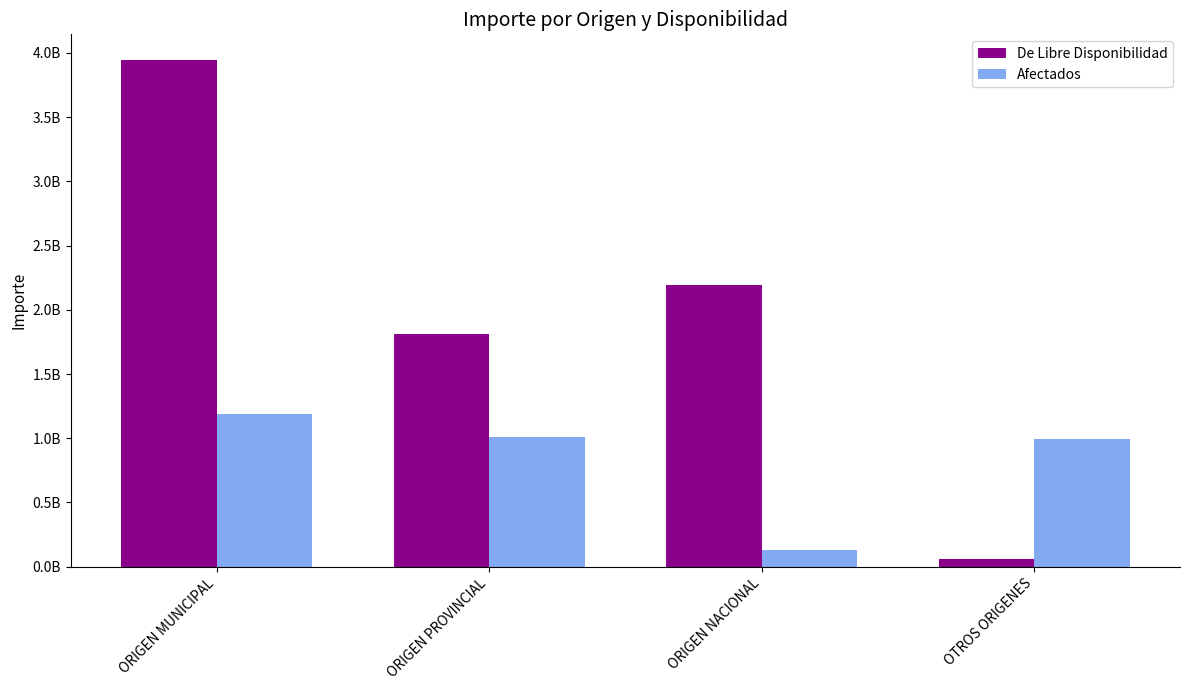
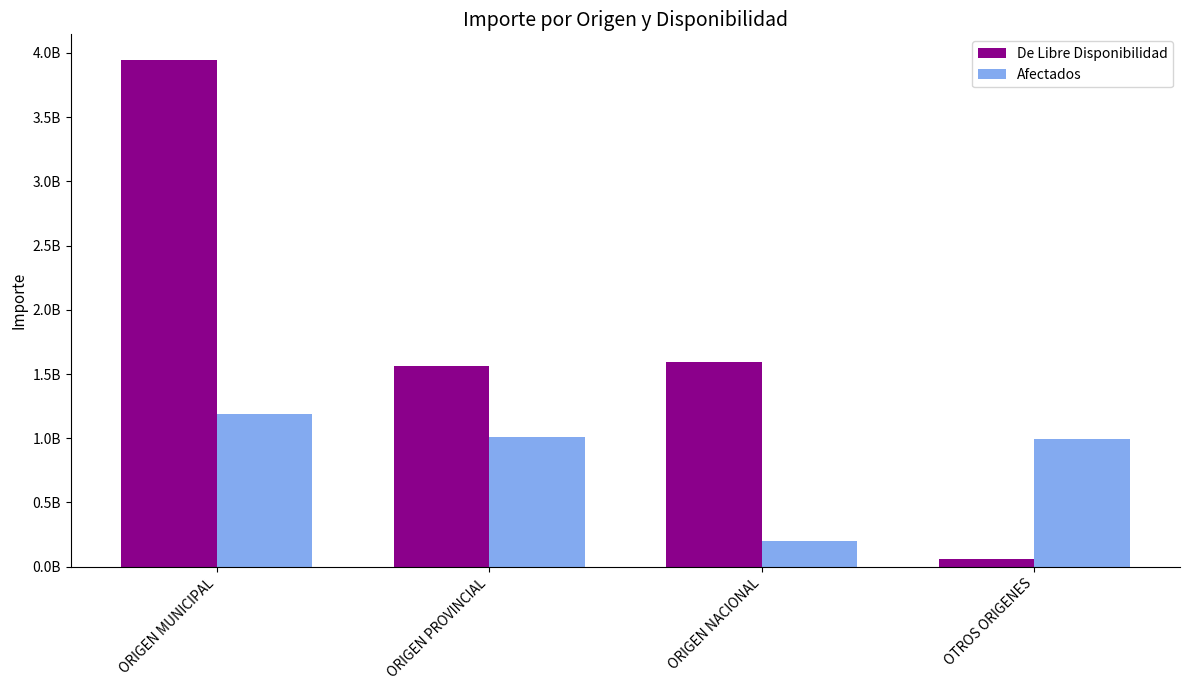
  {
    "De Libre Disponibilidad": {
      "ORIGEN MUNICIPAL": 3950000000,
-     "ORIGEN PROVINCIAL": 1810000000,
-     "ORIGEN NACIONAL": 2190000000,
+     "ORIGEN PROVINCIAL": 1560000000,
+     "ORIGEN NACIONAL": 1600000000,
      "OTROS ORIGENES": 60000000
    },
    "Afectados": {
      "ORIGEN MUNICIPAL": 1190000000,
      "ORIGEN PROVINCIAL": 1010000000,
-     "ORIGEN NACIONAL": 130000000,
+     "ORIGEN NACIONAL": 200000000,
      "OTROS ORIGENES": 990000000
    }
  }
